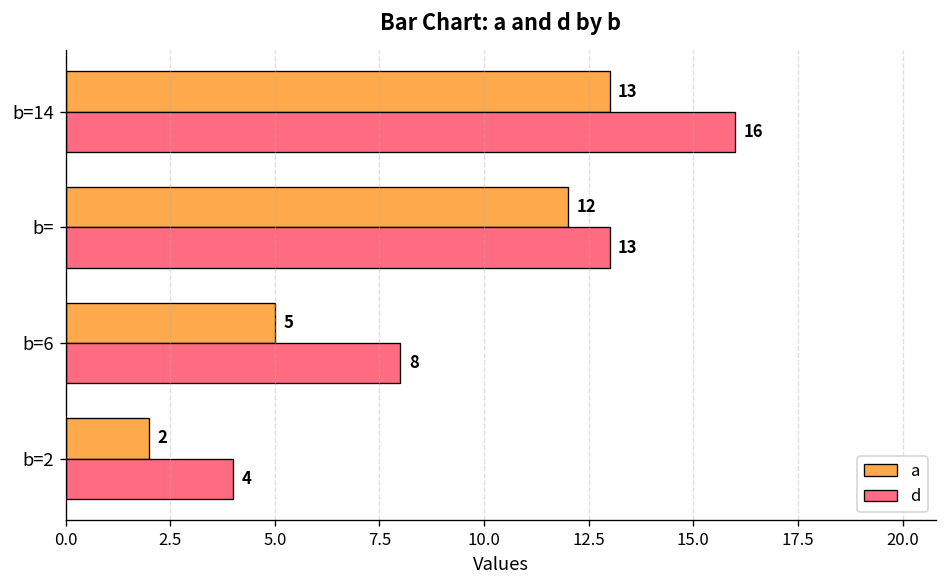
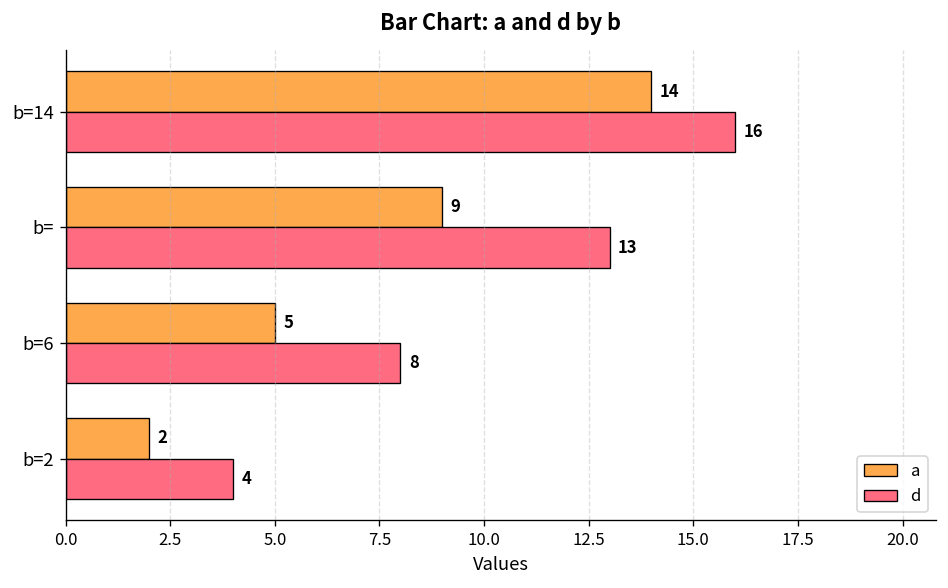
  {
    "a": {
-     "b=14": 13,
-     "b=": 12,
+     "b=14": 14,
+     "b=": 9,
      "b=6": 5,
      "b=2": 2
    },
    "d": {
      "b=14": 16,
      "b=": 13,
      "b=6": 8,
      "b=2": 4
    }
  }
